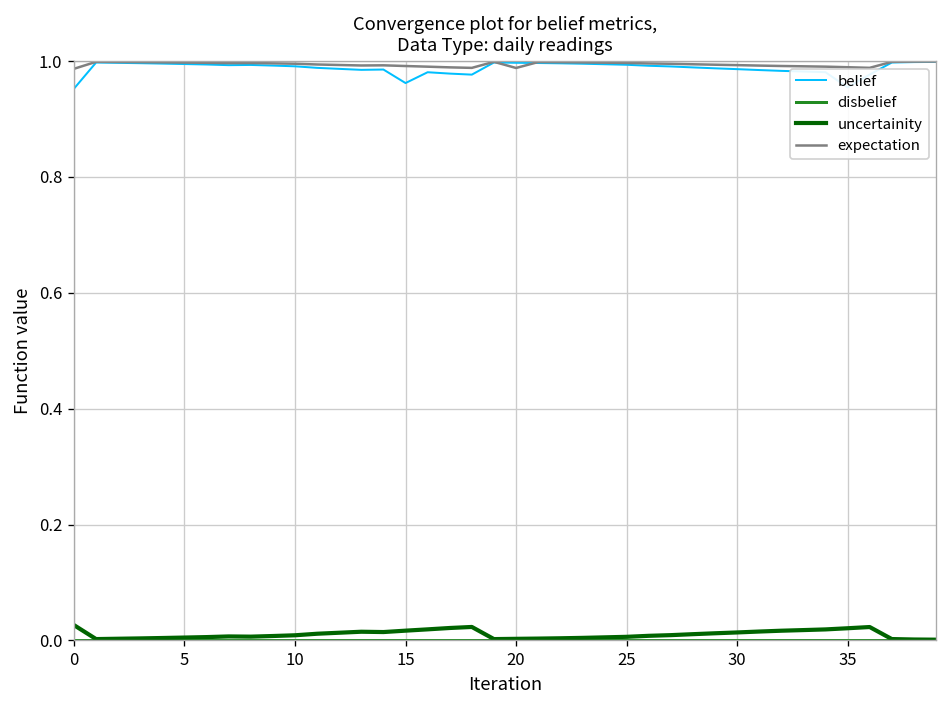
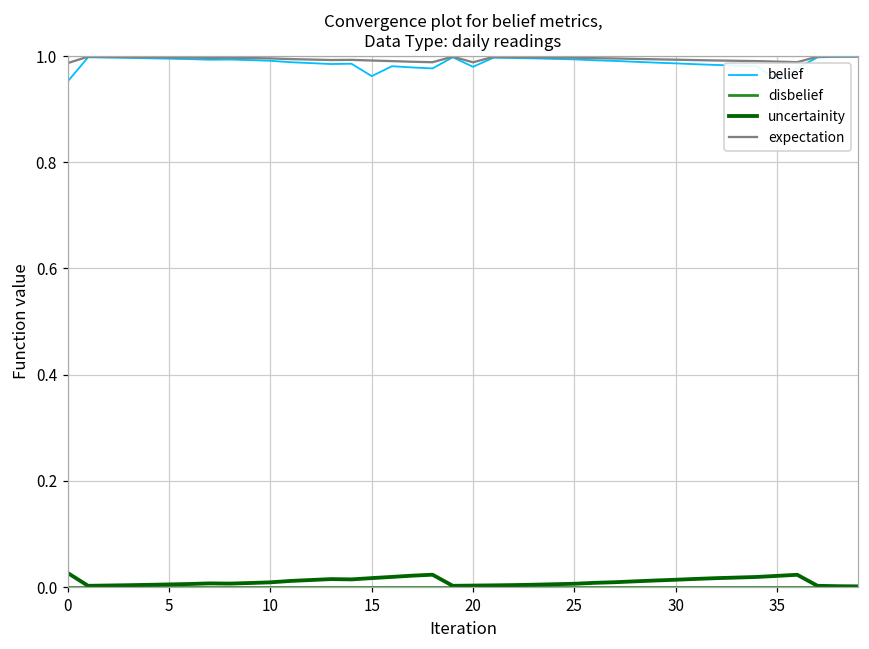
  {
    "belief": {
      "0": 0.95,
      "15": 0.96,
-     "20": 1.00,
+     "20": 0.98,
      "30": 0.99
    },
    "disbelief": {
      "0": 0.00,
      "10": 0.00,
      "15": 0.00,
      "25": 0.00,
      "30": 0.00,
      "35": 0.00
    },
    "uncertainity": {
      "0": 0.03,
      "10": 0.01,
      "15": 0.02,
      "25": 0.01,
      "30": 0.01,
      "35": 0.02
    },
    "expectation": {
      "0": 0.99,
      "15": 0.99,
      "20": 0.99,
      "30": 0.99,
      "35": 0.99
    }
  }
